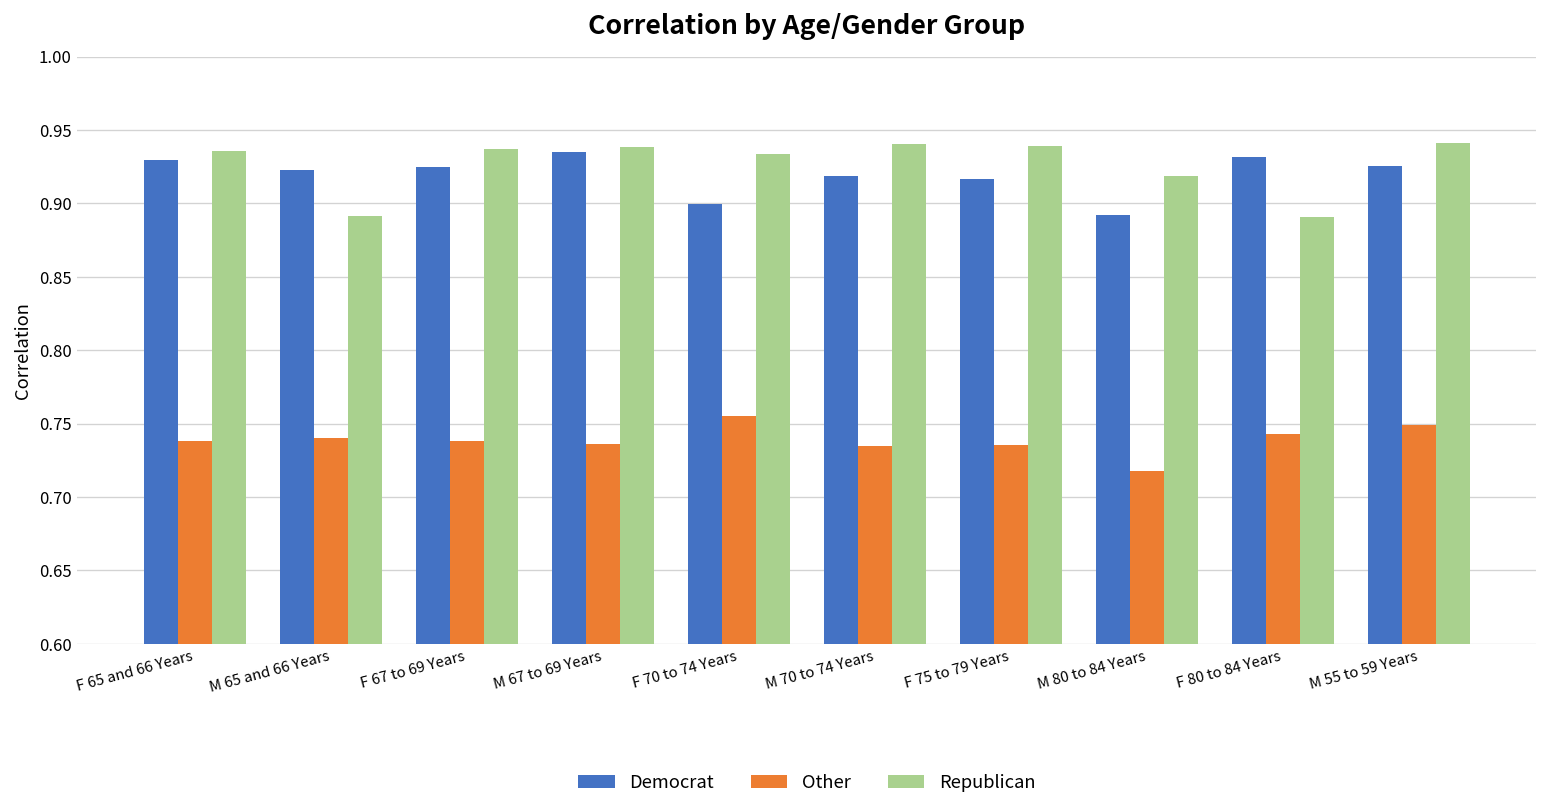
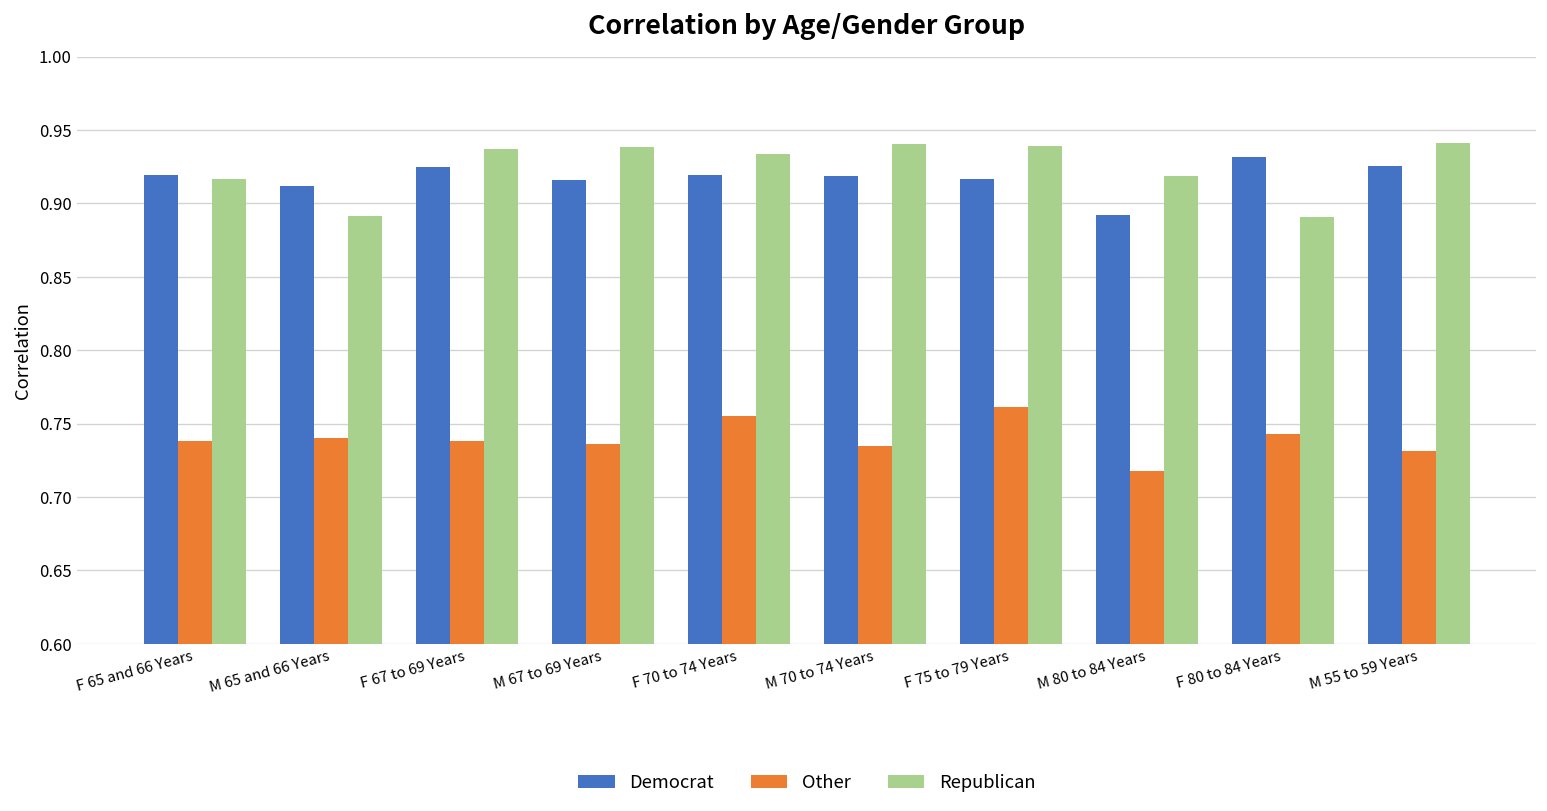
  {
    "Democrat": {
-     "F 65 and 66 Years": 0.930,
-     "M 65 and 66 Years": 0.923,
+     "F 65 and 66 Years": 0.920,
+     "M 65 and 66 Years": 0.912,
      "F 67 to 69 Years": 0.925,
-     "M 67 to 69 Years": 0.935,
-     "F 70 to 74 Years": 0.900,
+     "M 67 to 69 Years": 0.916,
+     "F 70 to 74 Years": 0.920,
      "M 70 to 74 Years": 0.918,
      "F 75 to 79 Years": 0.917,
      "M 80 to 84 Years": 0.892,
      "F 80 to 84 Years": 0.931,
      "M 55 to 59 Years": 0.926
    },
    "Other": {
      "F 65 and 66 Years": 0.738,
      "M 65 and 66 Years": 0.740,
      "F 67 to 69 Years": 0.738,
      "M 67 to 69 Years": 0.736,
      "F 70 to 74 Years": 0.755,
      "M 70 to 74 Years": 0.735,
-     "F 75 to 79 Years": 0.735,
+     "F 75 to 79 Years": 0.761,
      "M 80 to 84 Years": 0.718,
      "F 80 to 84 Years": 0.743,
-     "M 55 to 59 Years": 0.749
+     "M 55 to 59 Years": 0.732
    },
    "Republican": {
-     "F 65 and 66 Years": 0.936,
+     "F 65 and 66 Years": 0.917,
      "M 65 and 66 Years": 0.892,
      "F 67 to 69 Years": 0.937,
      "M 67 to 69 Years": 0.939,
      "F 70 to 74 Years": 0.934,
      "M 70 to 74 Years": 0.940,
      "F 75 to 79 Years": 0.939,
      "M 80 to 84 Years": 0.919,
      "F 80 to 84 Years": 0.891,
      "M 55 to 59 Years": 0.941
    }
  }
